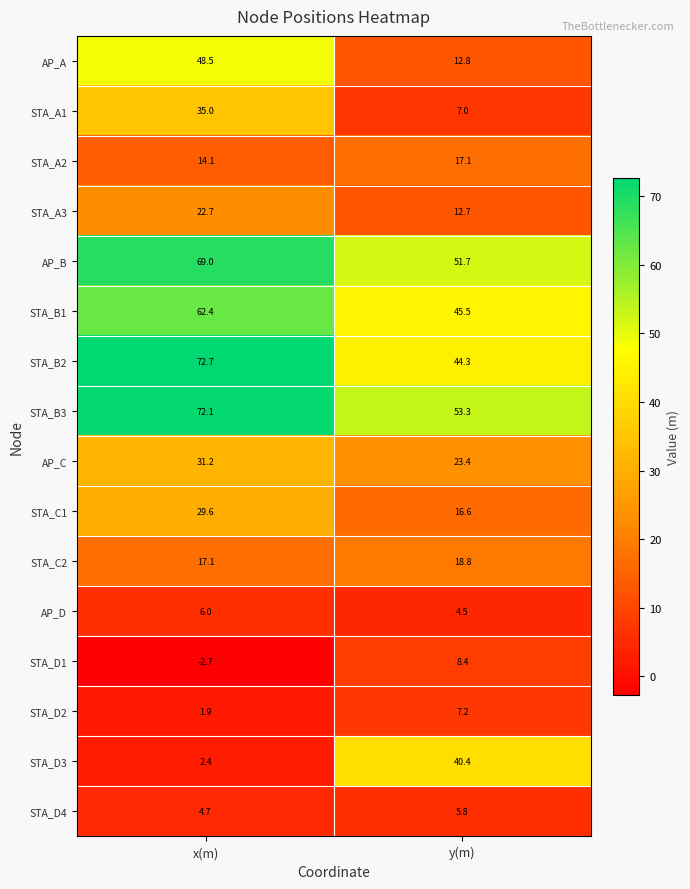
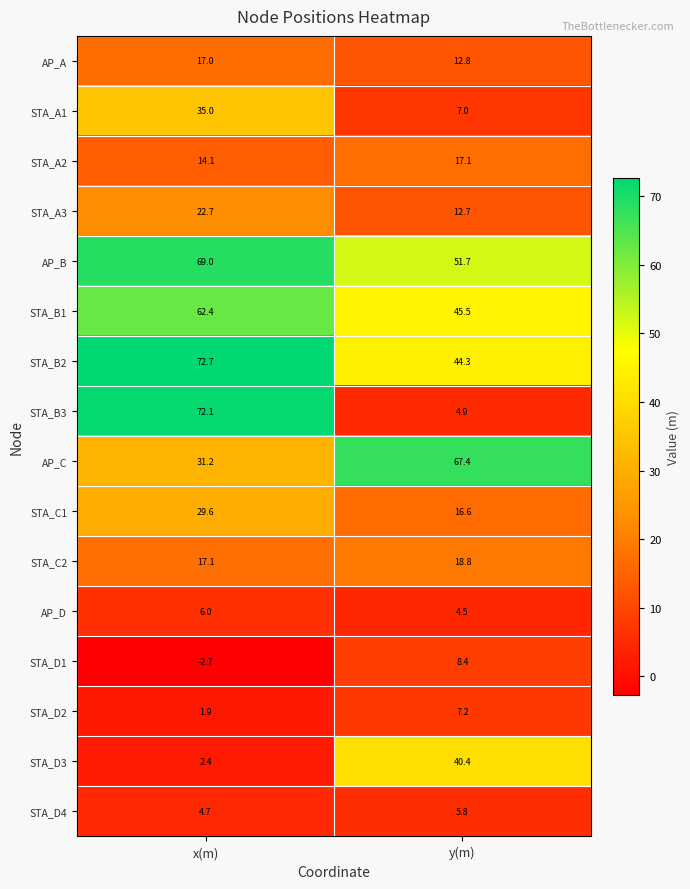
  {
    "AP_A": {
-     "x(m)": 48.5,
+     "x(m)": 17.0,
      "y(m)": 12.8
    },
    "STA_A1": {
      "x(m)": 35.0,
      "y(m)": 7.0
    },
    "STA_A2": {
      "x(m)": 14.1,
      "y(m)": 17.1
    },
    "STA_A3": {
      "x(m)": 22.7,
      "y(m)": 12.7
    },
    "AP_B": {
      "x(m)": 69.0,
      "y(m)": 51.7
    },
    "STA_B1": {
      "x(m)": 62.4,
      "y(m)": 45.5
    },
    "STA_B2": {
      "x(m)": 72.7,
      "y(m)": 44.3
    },
    "STA_B3": {
      "x(m)": 72.1,
-     "y(m)": 53.3
+     "y(m)": 4.9
    },
    "AP_C": {
      "x(m)": 31.2,
-     "y(m)": 23.4
+     "y(m)": 67.4
    },
    "STA_C1": {
      "x(m)": 29.6,
      "y(m)": 16.6
    },
    "STA_C2": {
      "x(m)": 17.1,
      "y(m)": 18.8
    },
    "AP_D": {
      "x(m)": 6.0,
      "y(m)": 4.5
    },
    "STA_D1": {
      "x(m)": -2.7,
      "y(m)": 8.4
    },
    "STA_D2": {
      "x(m)": 1.9,
      "y(m)": 7.2
    },
    "STA_D3": {
      "x(m)": 2.4,
      "y(m)": 40.4
    },
    "STA_D4": {
      "x(m)": 4.7,
      "y(m)": 5.8
    }
  }
